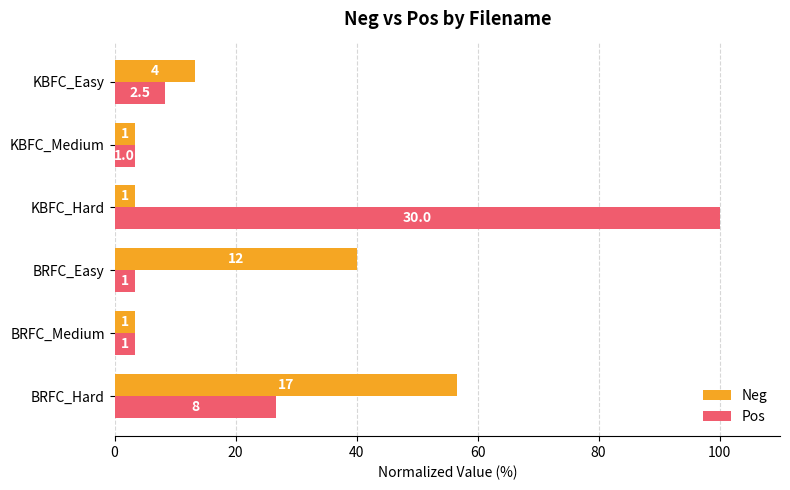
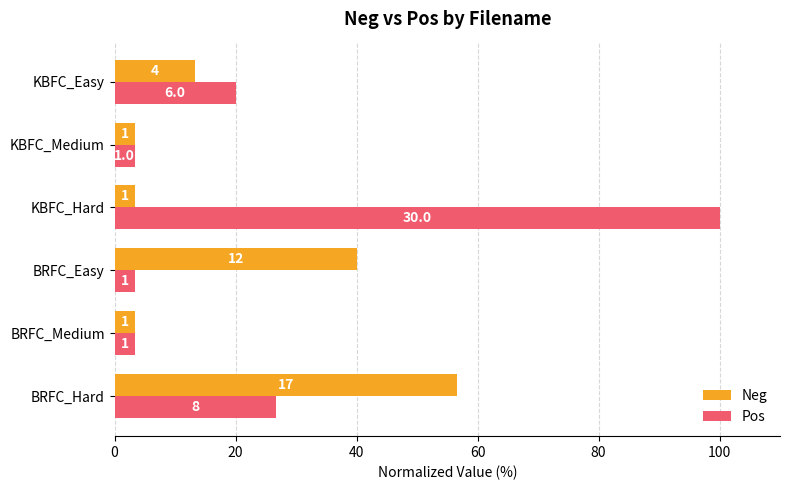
  {
    "Pos": {
-     "KBFC_Easy": 2.5
+     "KBFC_Easy": 6.0
    }
  }
